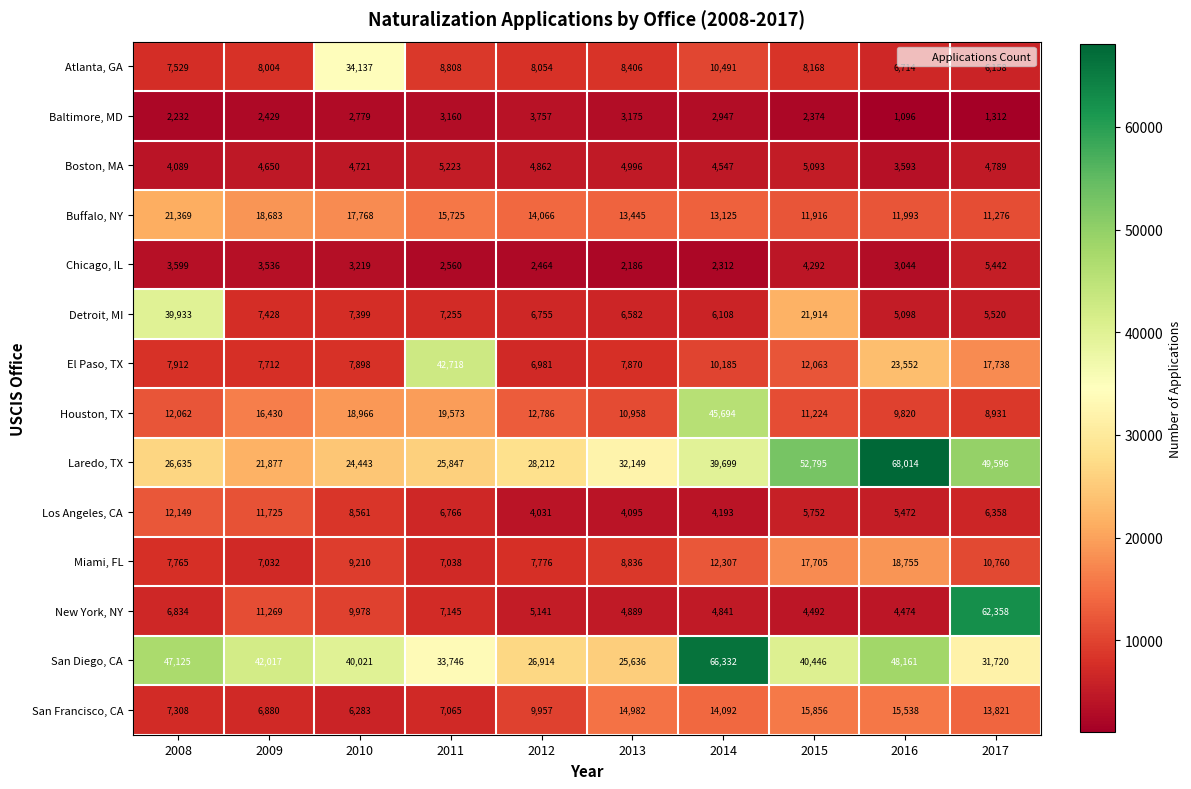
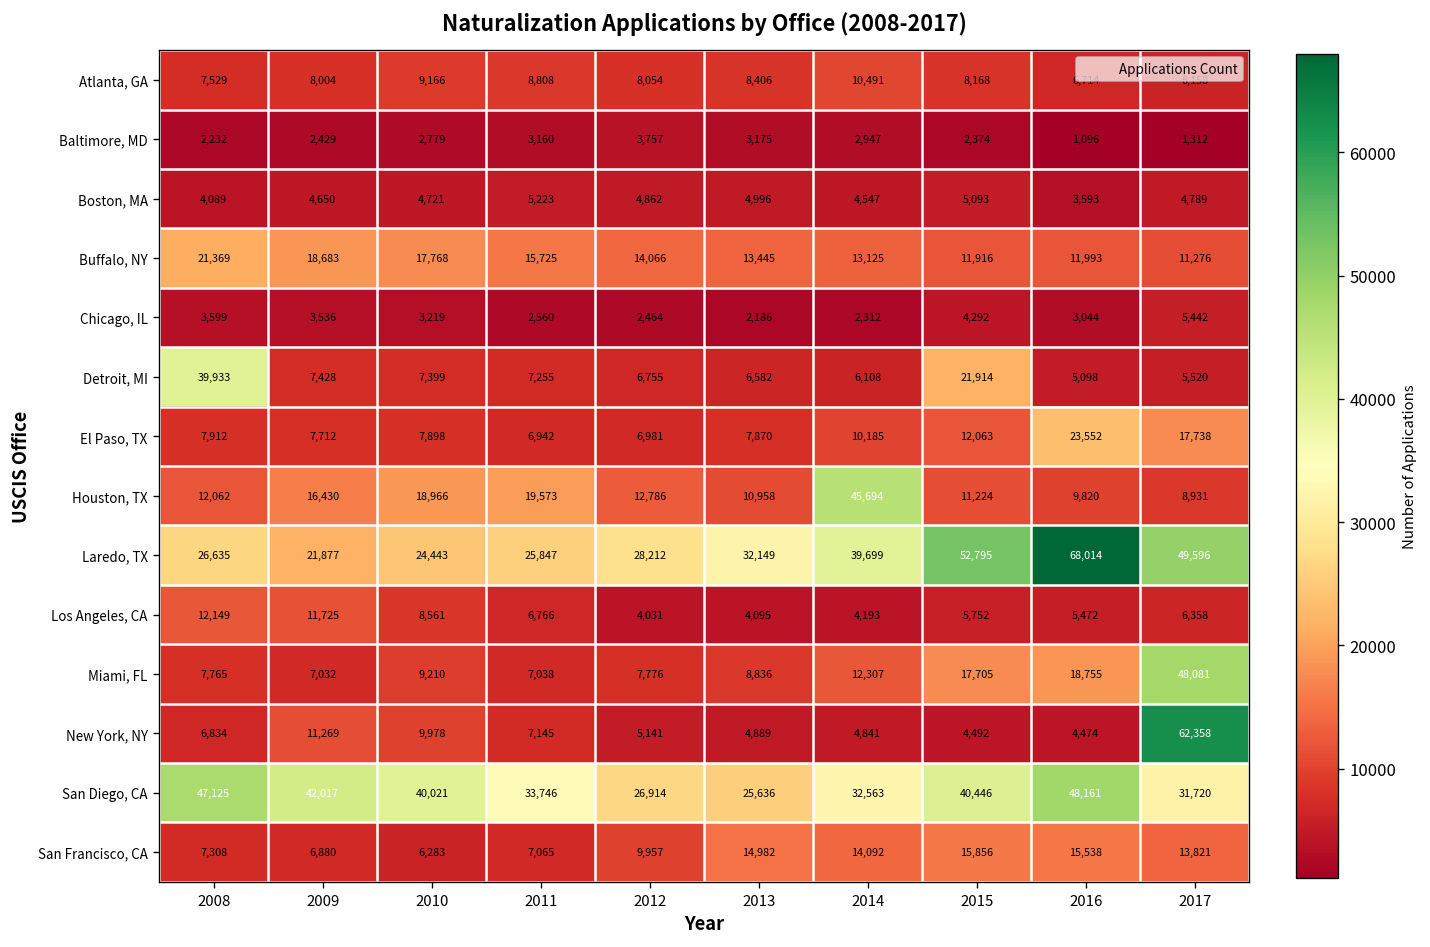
  {
    "Atlanta, GA": {
      "2008": "7,529",
      "2009": "8,004",
-     "2010": "34,137",
+     "2010": "9,166",
      "2011": "8,808",
      "2012": "8,054",
      "2013": "8,406",
      "2014": "10,491",
      "2015": "8,168"
    },
    "Baltimore, MD": {
      "2008": "2,232",
      "2009": "2,429",
      "2010": "2,779",
      "2011": "3,160",
      "2012": "3,757",
      "2013": "3,175",
      "2014": "2,947",
      "2015": "2,374",
      "2016": "1,096",
      "2017": "1,312"
    },
    "Boston, MA": {
      "2008": "4,089",
      "2009": "4,650",
      "2010": "4,721",
      "2011": "5,223",
      "2012": "4,862",
      "2013": "4,996",
      "2014": "4,547",
      "2015": "5,093",
      "2016": "3,593",
      "2017": "4,789"
    },
    "Buffalo, NY": {
      "2008": "21,369",
      "2009": "18,683",
      "2010": "17,768",
      "2011": "15,725",
      "2012": "14,066",
      "2013": "13,445",
      "2014": "13,125",
      "2015": "11,916",
      "2016": "11,993",
      "2017": "11,276"
    },
    "Chicago, IL": {
      "2008": "3,599",
      "2009": "3,536",
      "2010": "3,219",
      "2011": "2,560",
      "2012": "2,464",
      "2013": "2,186",
      "2014": "2,312",
      "2015": "4,292",
      "2016": "3,044",
      "2017": "5,442"
    },
    "Detroit, MI": {
      "2008": "39,933",
      "2009": "7,428",
      "2010": "7,399",
      "2011": "7,255",
      "2012": "6,755",
      "2013": "6,582",
      "2014": "6,108",
      "2015": "21,914",
      "2016": "5,098",
      "2017": "5,520"
    },
    "El Paso, TX": {
      "2008": "7,912",
      "2009": "7,712",
      "2010": "7,898",
-     "2011": "42,718",
+     "2011": "6,942",
      "2012": "6,981",
      "2013": "7,870",
      "2014": "10,185",
      "2015": "12,063",
      "2016": "23,552",
      "2017": "17,738"
    },
    "Houston, TX": {
      "2008": "12,062",
      "2009": "16,430",
      "2010": "18,966",
      "2011": "19,573",
      "2012": "12,786",
      "2013": "10,958",
      "2014": "45,694",
      "2015": "11,224",
      "2016": "9,820",
      "2017": "8,931"
    },
    "Laredo, TX": {
      "2008": "26,635",
      "2009": "21,877",
      "2010": "24,443",
      "2011": "25,847",
      "2012": "28,212",
      "2013": "32,149",
      "2014": "39,699",
      "2015": "52,795",
      "2016": "68,014",
      "2017": "49,596"
    },
    "Los Angeles, CA": {
      "2008": "12,149",
      "2009": "11,725",
      "2010": "8,561",
      "2011": "6,766",
      "2012": "4,031",
      "2013": "4,095",
      "2014": "4,193",
      "2015": "5,752",
      "2016": "5,472",
      "2017": "6,358"
    },
    "Miami, FL": {
      "2008": "7,765",
      "2009": "7,032",
      "2010": "9,210",
      "2011": "7,038",
      "2012": "7,776",
      "2013": "8,836",
      "2014": "12,307",
      "2015": "17,705",
      "2016": "18,755",
-     "2017": "10,760"
+     "2017": "48,081"
    },
    "New York, NY": {
      "2008": "6,834",
      "2009": "11,269",
      "2010": "9,978",
      "2011": "7,145",
      "2012": "5,141",
      "2013": "4,889",
      "2014": "4,841",
      "2015": "4,492",
      "2016": "4,474",
      "2017": "62,358"
    },
    "San Diego, CA": {
      "2008": "47,125",
      "2009": "42,017",
      "2010": "40,021",
      "2011": "33,746",
      "2012": "26,914",
      "2013": "25,636",
-     "2014": "66,332",
+     "2014": "32,563",
      "2015": "40,446",
      "2016": "48,161",
      "2017": "31,720"
    },
    "San Francisco, CA": {
      "2008": "7,308",
      "2009": "6,880",
      "2010": "6,283",
      "2011": "7,065",
      "2012": "9,957",
      "2013": "14,982",
      "2014": "14,092",
      "2015": "15,856",
      "2016": "15,538",
      "2017": "13,821"
    }
  }
